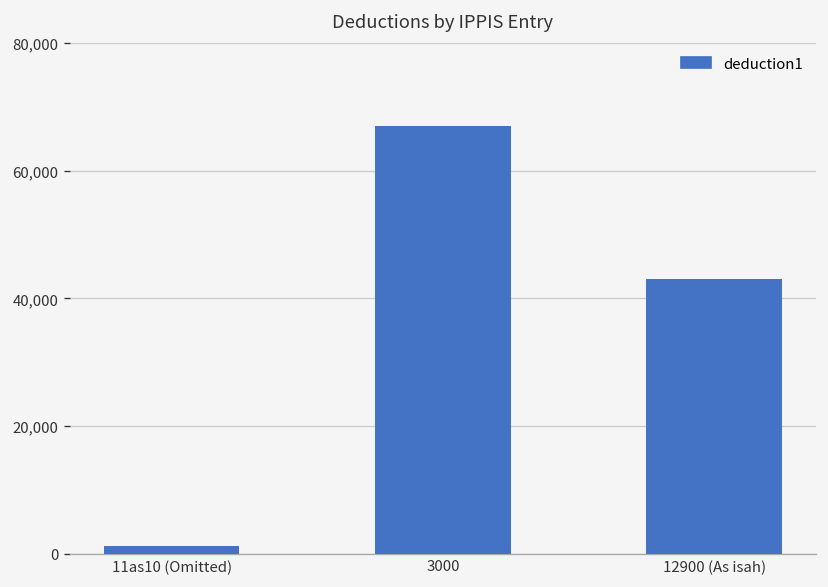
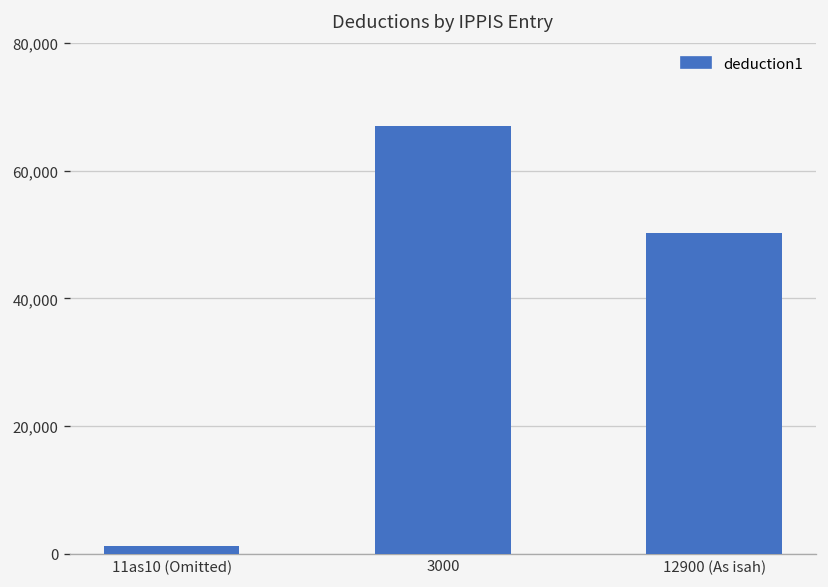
  {
    "11as10 (Omitted)": "1,000",
    "3000": "67,000",
-   "12900 (As isah)": "43,000"
+   "12900 (As isah)": "50,000"
  }
